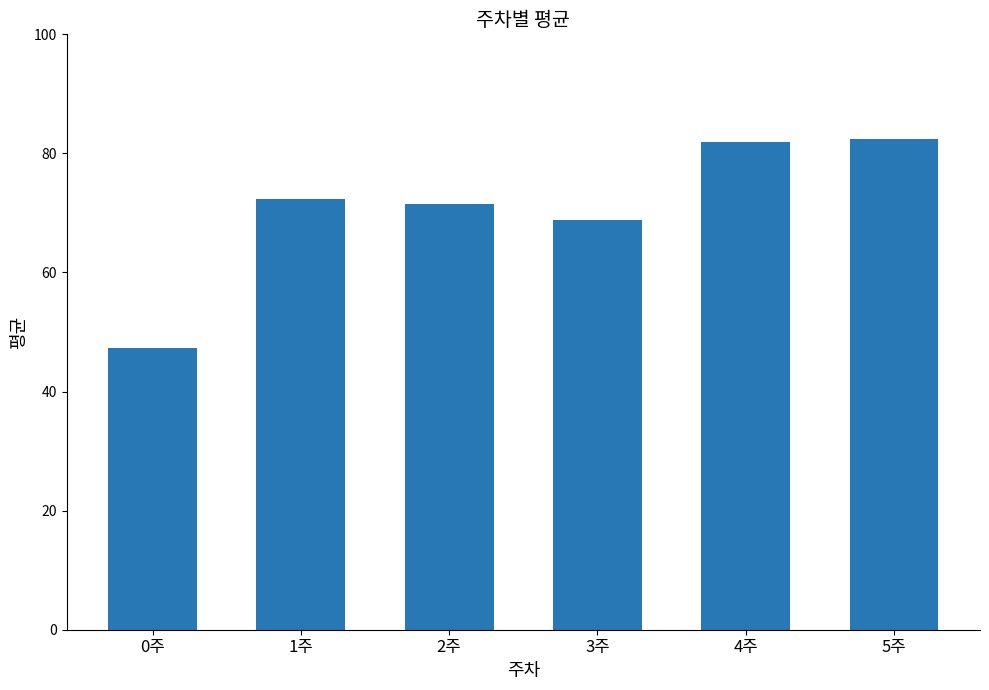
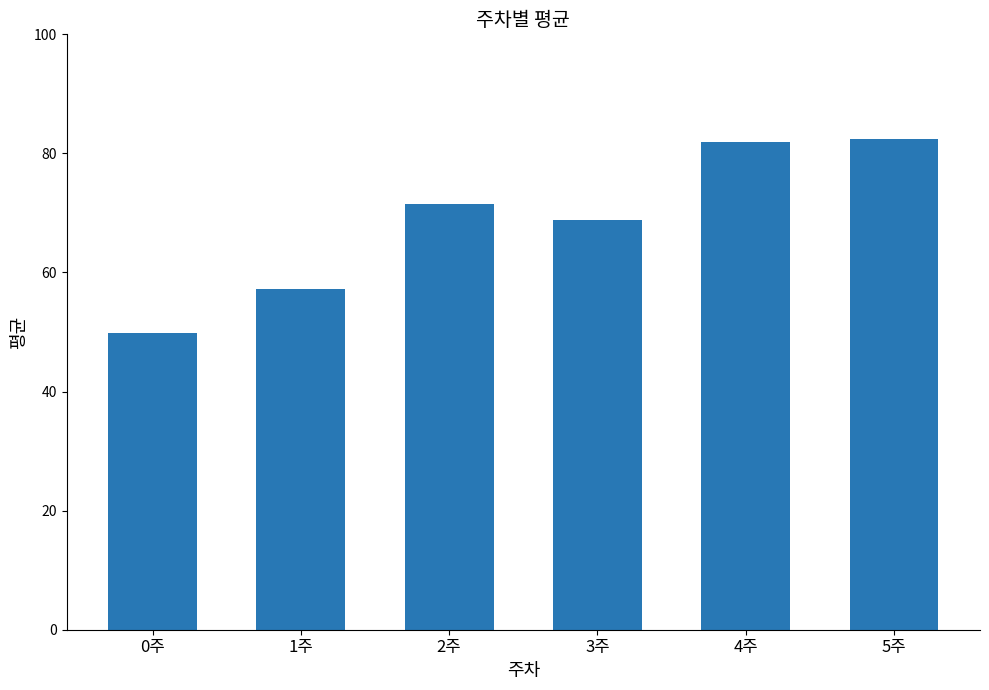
  {
-   "0주": 47,
-   "1주": 72,
+   "0주": 50,
+   "1주": 57,
    "2주": 72,
    "3주": 69,
    "4주": 82,
    "5주": 82
  }
